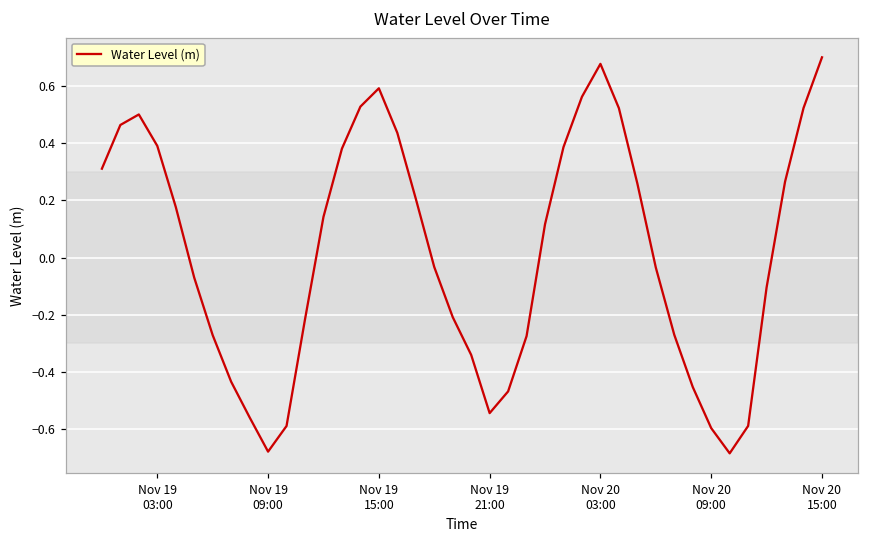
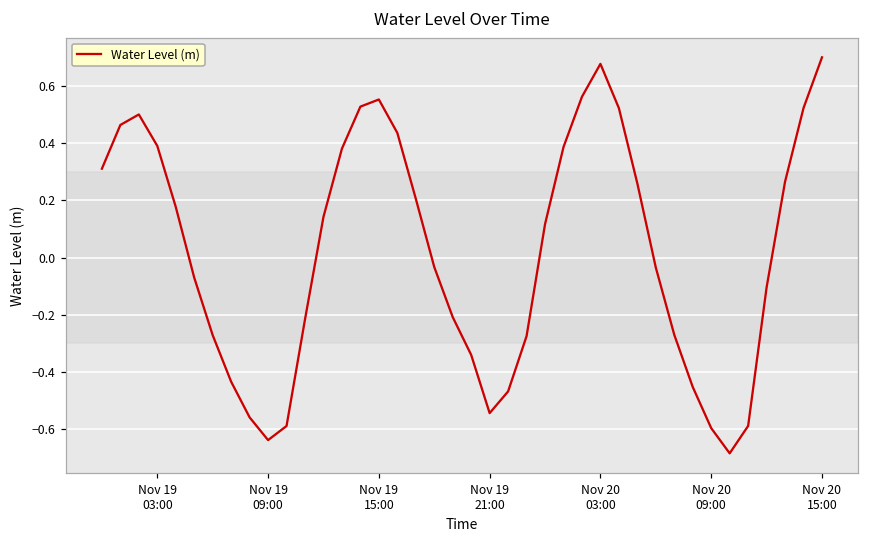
  {
    "Nov 19 03:00": 0.39,
-   "Nov 19 09:00": -0.68,
-   "Nov 19 15:00": 0.59,
+   "Nov 19 09:00": -0.64,
+   "Nov 19 15:00": 0.55,
    "Nov 19 21:00": -0.54,
    "Nov 20 03:00": 0.68,
    "Nov 20 09:00": -0.60,
    "Nov 20 15:00": 0.70
  }
